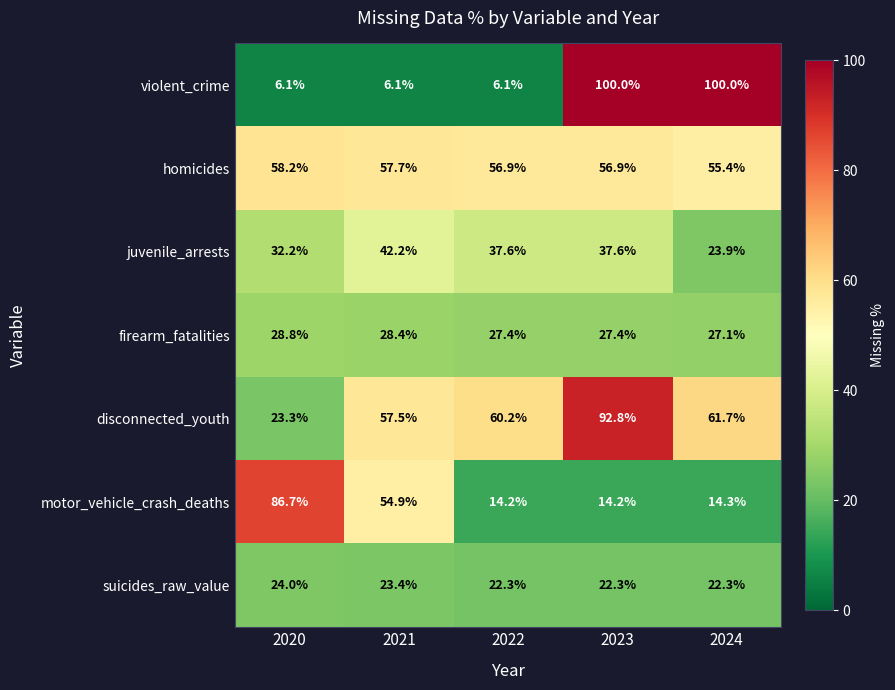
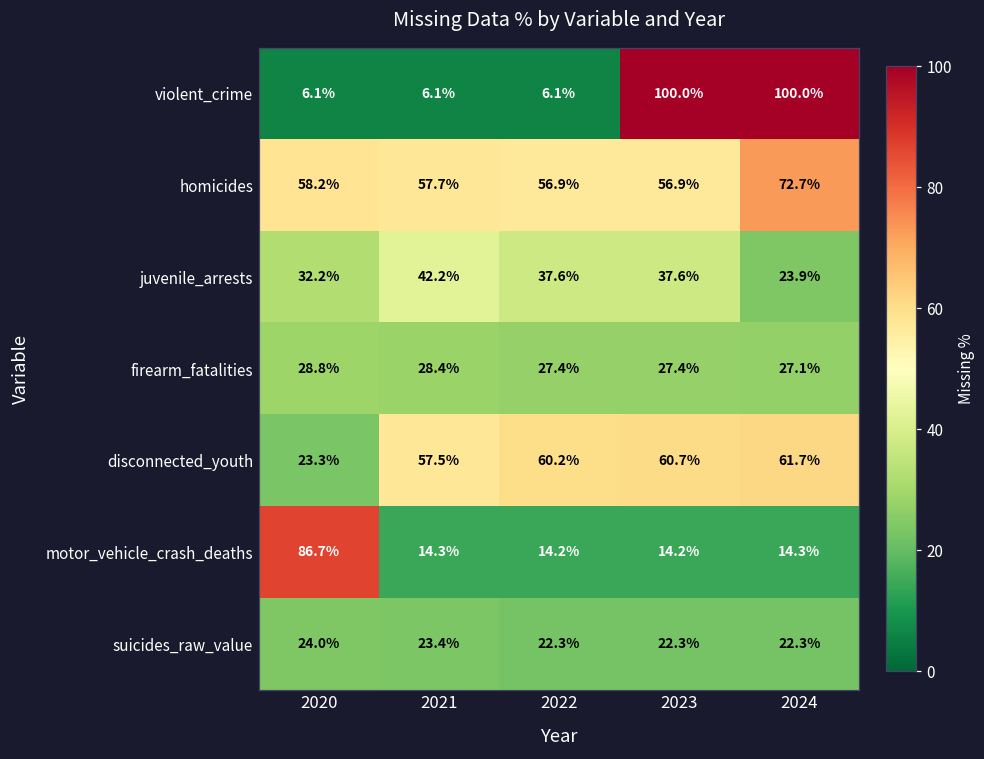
  {
    "violent_crime": {
      "2020": "6.1%",
      "2021": "6.1%",
      "2022": "6.1%",
      "2023": "100.0%",
      "2024": "100.0%"
    },
    "homicides": {
      "2020": "58.2%",
      "2021": "57.7%",
      "2022": "56.9%",
      "2023": "56.9%",
-     "2024": "55.4%"
+     "2024": "72.7%"
    },
    "juvenile_arrests": {
      "2020": "32.2%",
      "2021": "42.2%",
      "2022": "37.6%",
      "2023": "37.6%",
      "2024": "23.9%"
    },
    "firearm_fatalities": {
      "2020": "28.8%",
      "2021": "28.4%",
      "2022": "27.4%",
      "2023": "27.4%",
      "2024": "27.1%"
    },
    "disconnected_youth": {
      "2020": "23.3%",
      "2021": "57.5%",
      "2022": "60.2%",
-     "2023": "92.8%",
+     "2023": "60.7%",
      "2024": "61.7%"
    },
    "motor_vehicle_crash_deaths": {
      "2020": "86.7%",
-     "2021": "54.9%",
+     "2021": "14.3%",
      "2022": "14.2%",
      "2023": "14.2%",
      "2024": "14.3%"
    },
    "suicides_raw_value": {
      "2020": "24.0%",
      "2021": "23.4%",
      "2022": "22.3%",
      "2023": "22.3%",
      "2024": "22.3%"
    }
  }
